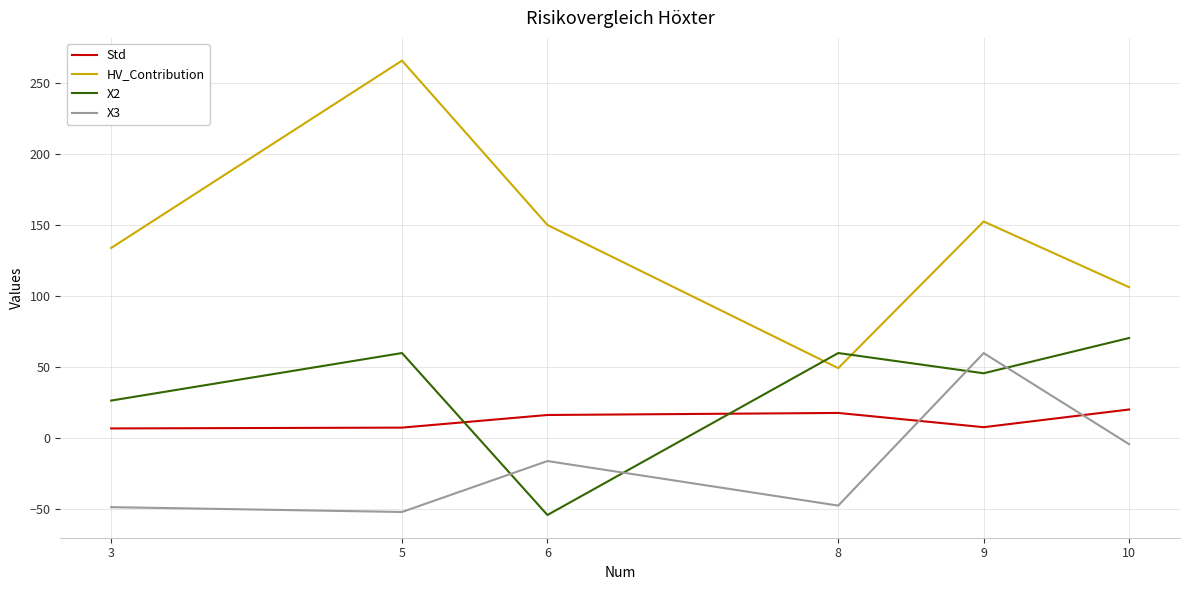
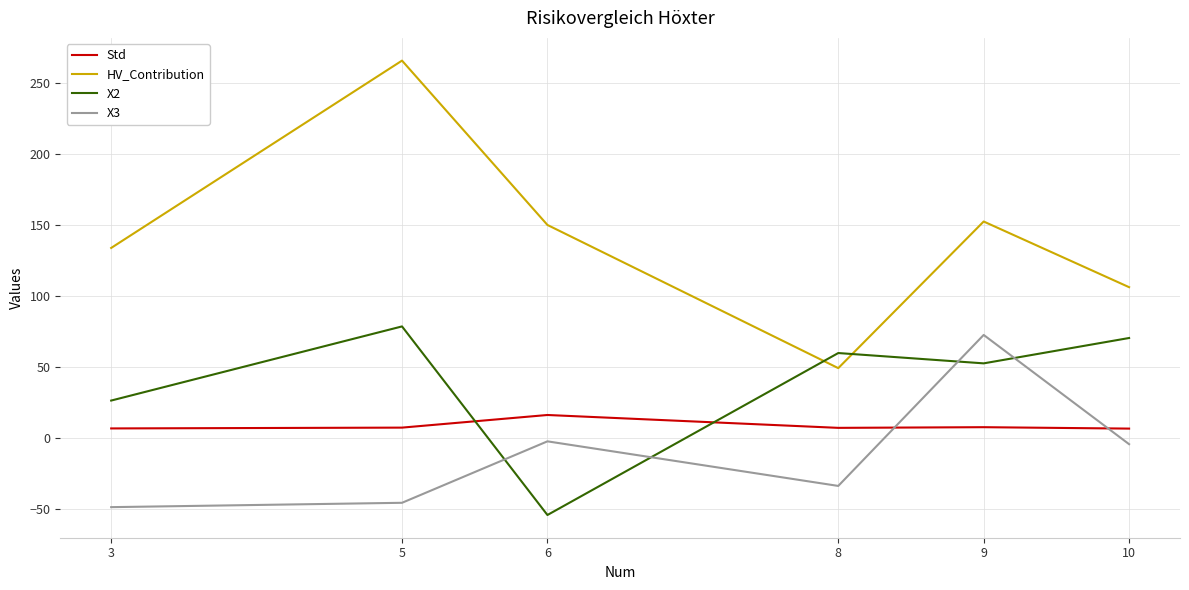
  {
    "Std": {
      "3": 7,
      "5": 7,
      "6": 16,
-     "8": 18,
+     "8": 7,
      "9": 7,
-     "10": 20
+     "10": 6
    },
    "HV_Contribution": {
      "3": 134,
      "5": 266,
      "6": 150,
      "8": 49,
      "9": 153,
      "10": 106
    },
    "X2": {
      "3": 26,
-     "5": 60,
+     "5": 79,
      "6": -54,
      "8": 60,
-     "9": 46,
+     "9": 53,
      "10": 70
    },
    "X3": {
      "3": -49,
-     "5": -52,
-     "6": -16,
-     "8": -48,
-     "9": 60,
+     "5": -46,
+     "6": -3,
+     "8": -34,
+     "9": 73,
      "10": -5
    }
  }
